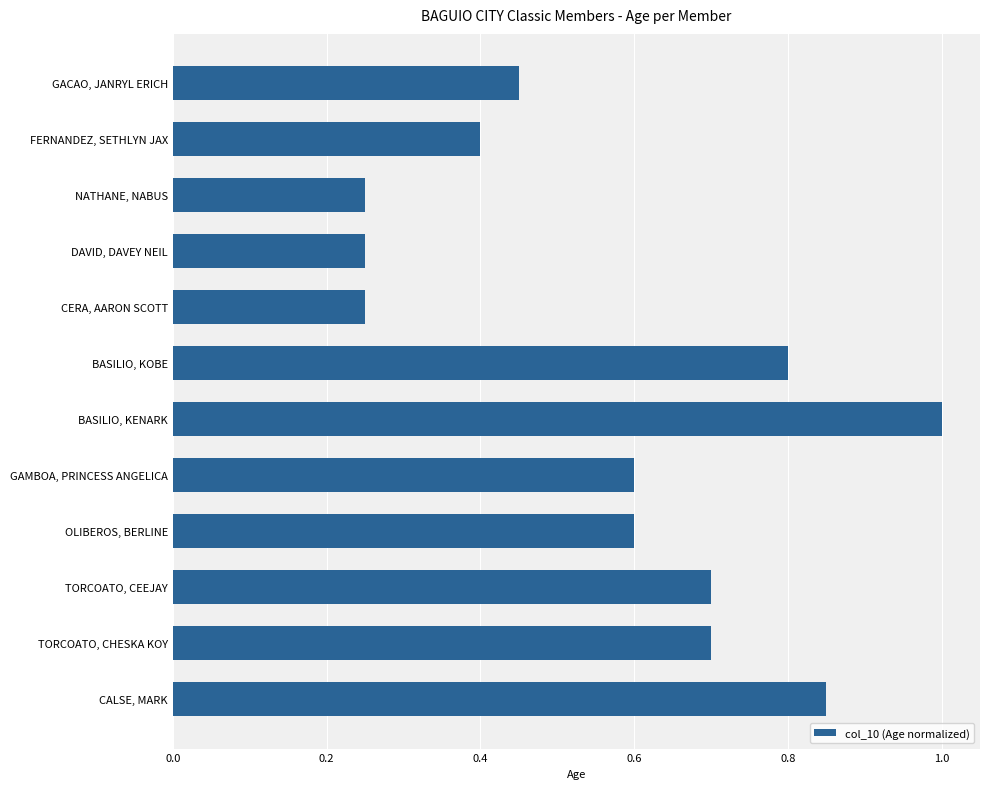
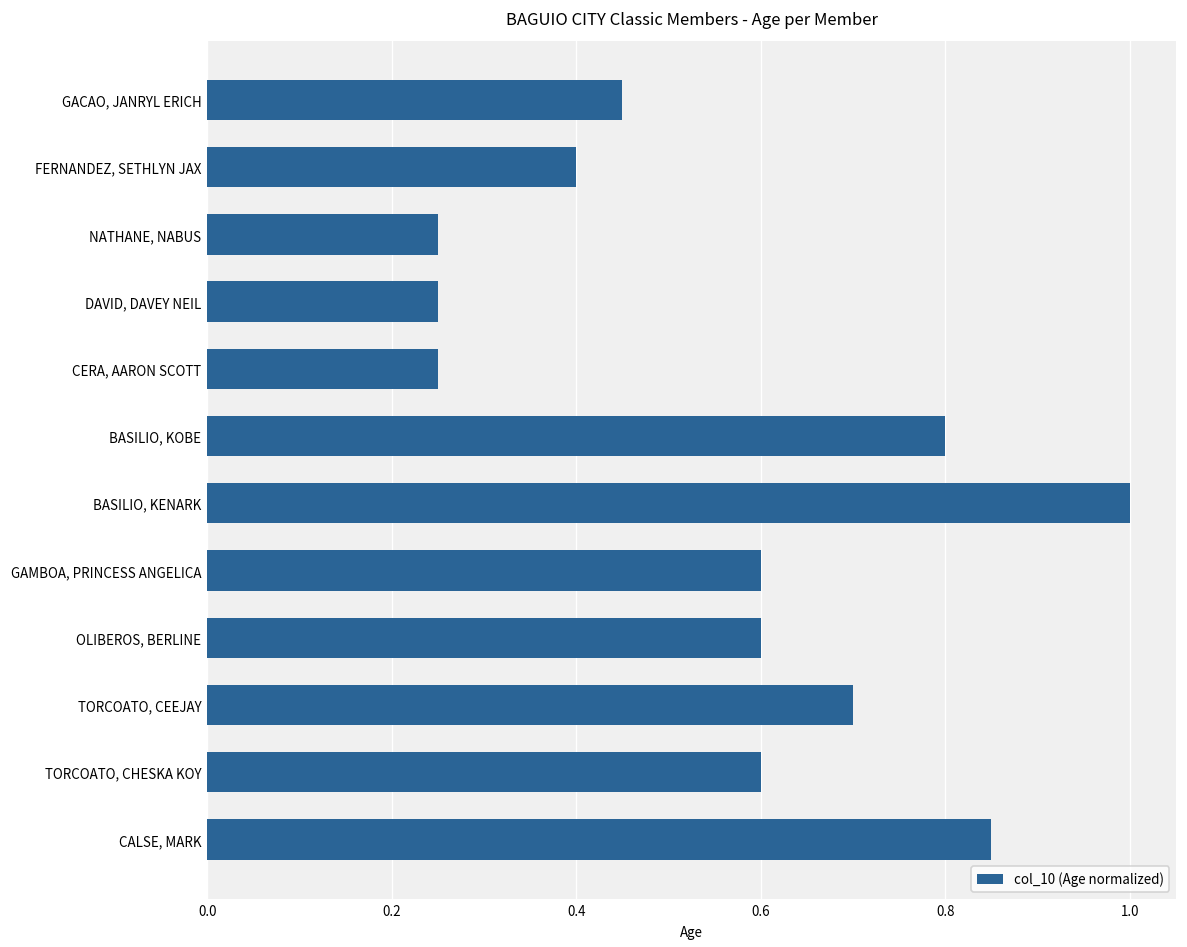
  {
    "GACAO, JANRYL ERICH": 0.45,
    "FERNANDEZ, SETHLYN JAX": 0.40,
    "NATHANE, NABUS": 0.25,
    "DAVID, DAVEY NEIL": 0.25,
    "CERA, AARON SCOTT": 0.25,
    "BASILIO, KOBE": 0.80,
    "BASILIO, KENARK": 1.00,
    "GAMBOA, PRINCESS ANGELICA": 0.60,
    "OLIBEROS, BERLINE": 0.60,
    "TORCOATO, CEEJAY": 0.70,
-   "TORCOATO, CHESKA KOY": 0.70,
+   "TORCOATO, CHESKA KOY": 0.60,
    "CALSE, MARK": 0.85
  }
